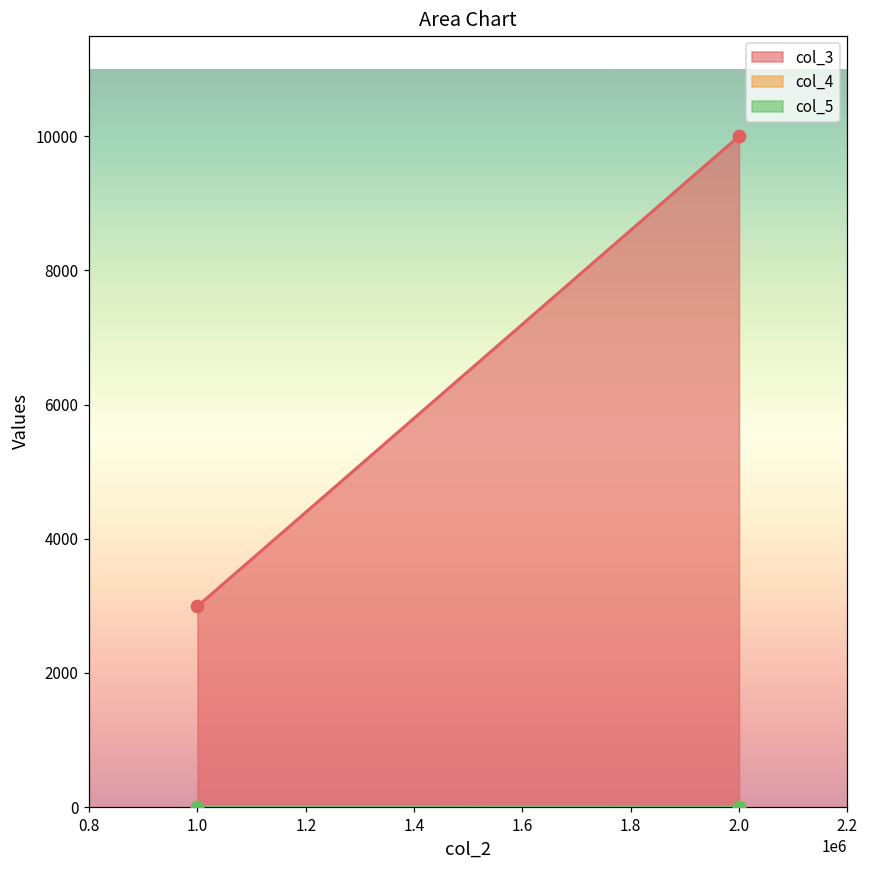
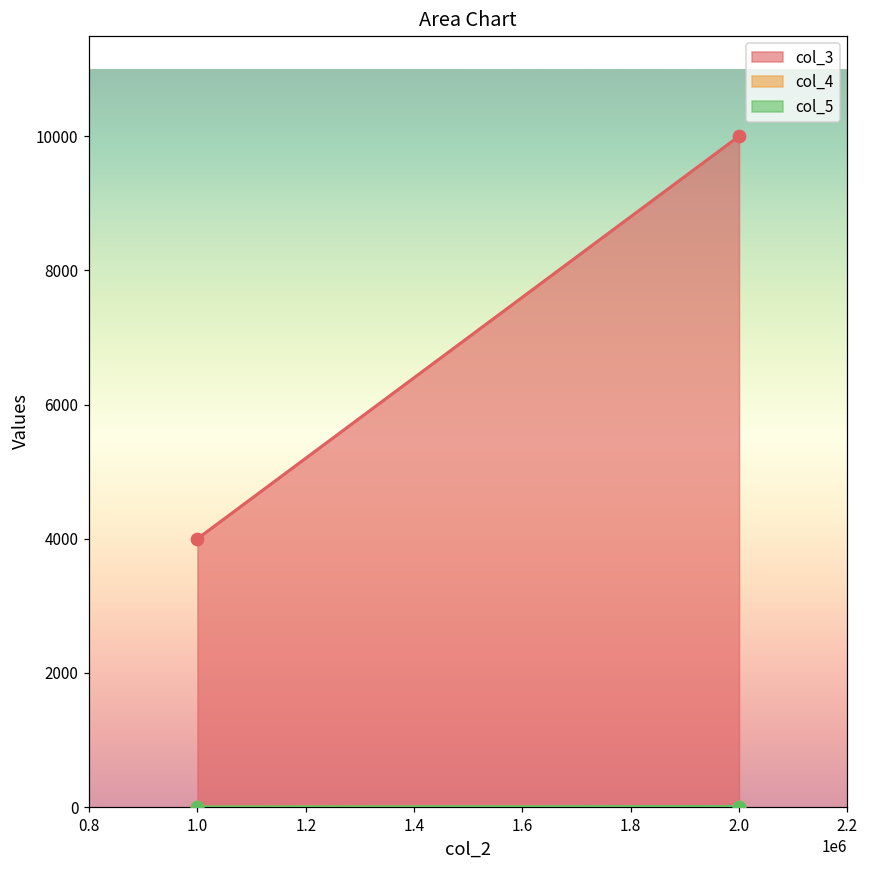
  {
    "col_3": {
-     "1.0": 3000,
+     "1.0": 4000,
      "2.0": 10000
    },
    "col_5": {
      "1.0": 0,
      "2.0": 0
    }
  }
